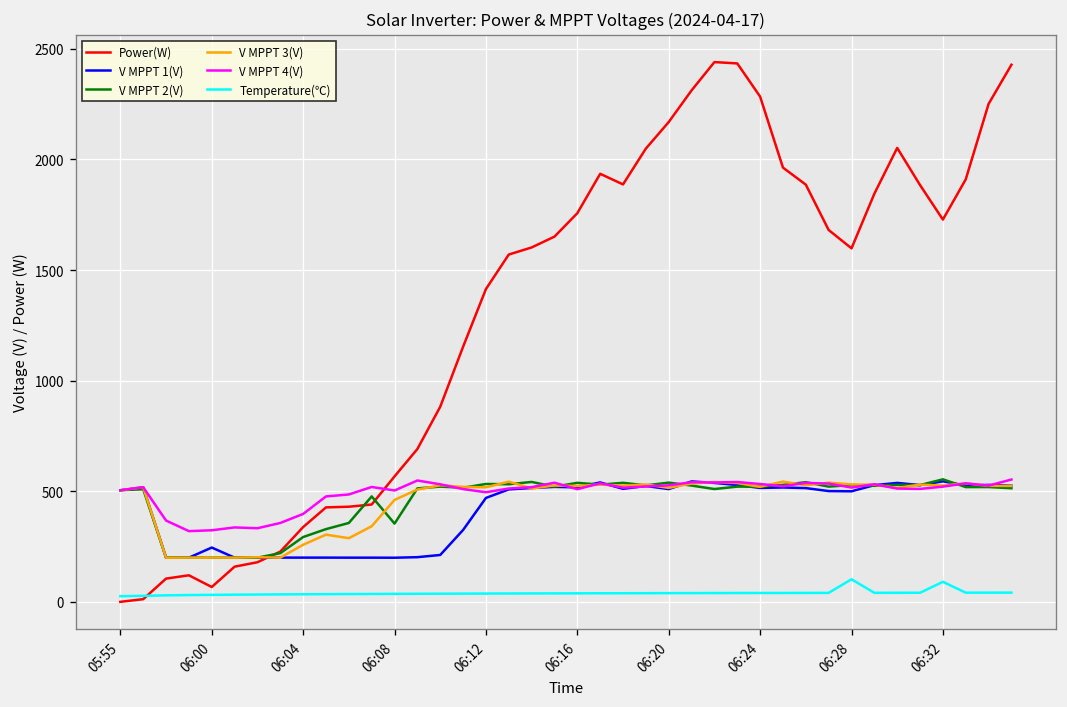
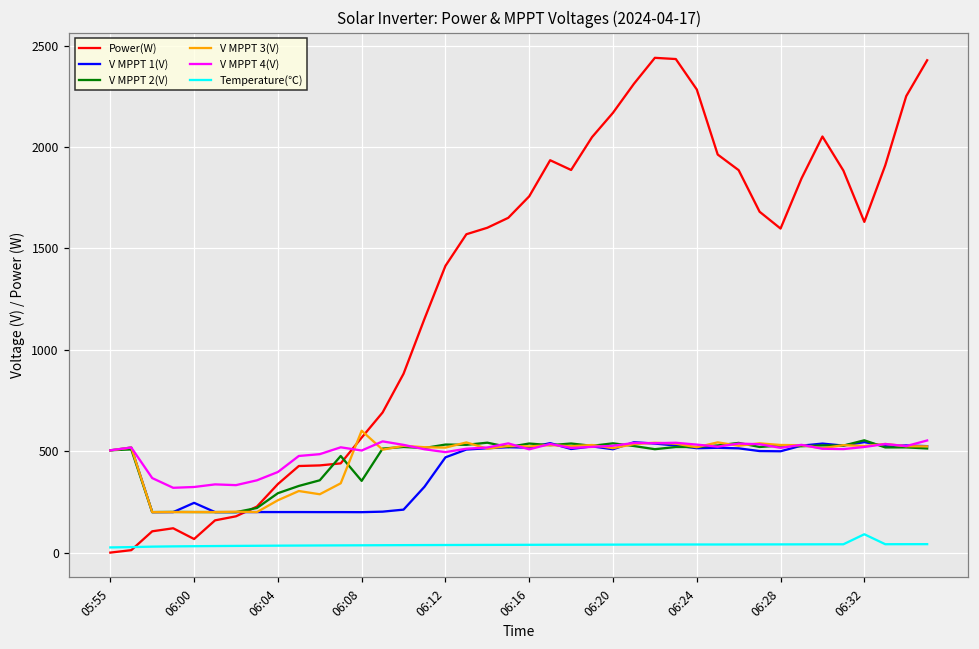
  {
    "Power(W)": {
      "05:55": 0,
      "06:00": 70,
      "06:04": 340,
      "06:08": 570,
      "06:12": 1410,
      "06:16": 1760,
      "06:20": 2170,
      "06:24": 2280,
      "06:28": 1600,
-     "06:32": 1730
+     "06:32": 1630
    },
    "V MPPT 1(V)": {
      "06:00": 250,
      "06:04": 200,
      "06:08": 200,
      "06:12": 470,
      "06:28": 500
    },
    "V MPPT 2(V)": {
      "06:04": 290,
      "06:08": 350,
      "06:12": 530,
      "06:16": 540
    },
    "V MPPT 3(V)": {
      "06:04": 260,
-     "06:08": 460,
+     "06:08": 600,
      "06:12": 520
    },
    "V MPPT 4(V)": {
      "06:00": 320,
      "06:04": 400,
      "06:08": 500,
      "06:12": 500
    },
    "Temperature(℃)": {
      "05:55": 30,
      "06:00": 30,
      "06:04": 30,
      "06:08": 40,
      "06:12": 40,
      "06:16": 40,
      "06:20": 40,
      "06:24": 40,
-     "06:28": 100,
+     "06:28": 40,
      "06:32": 90
    }
  }
